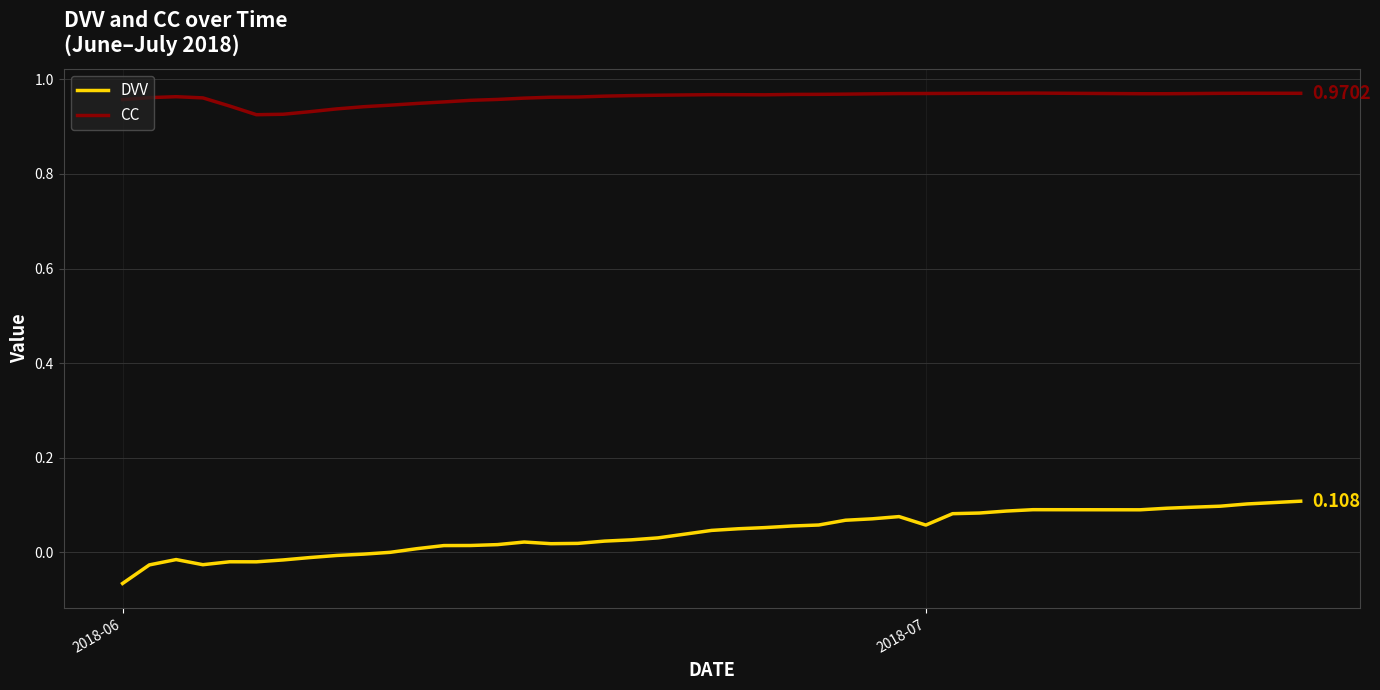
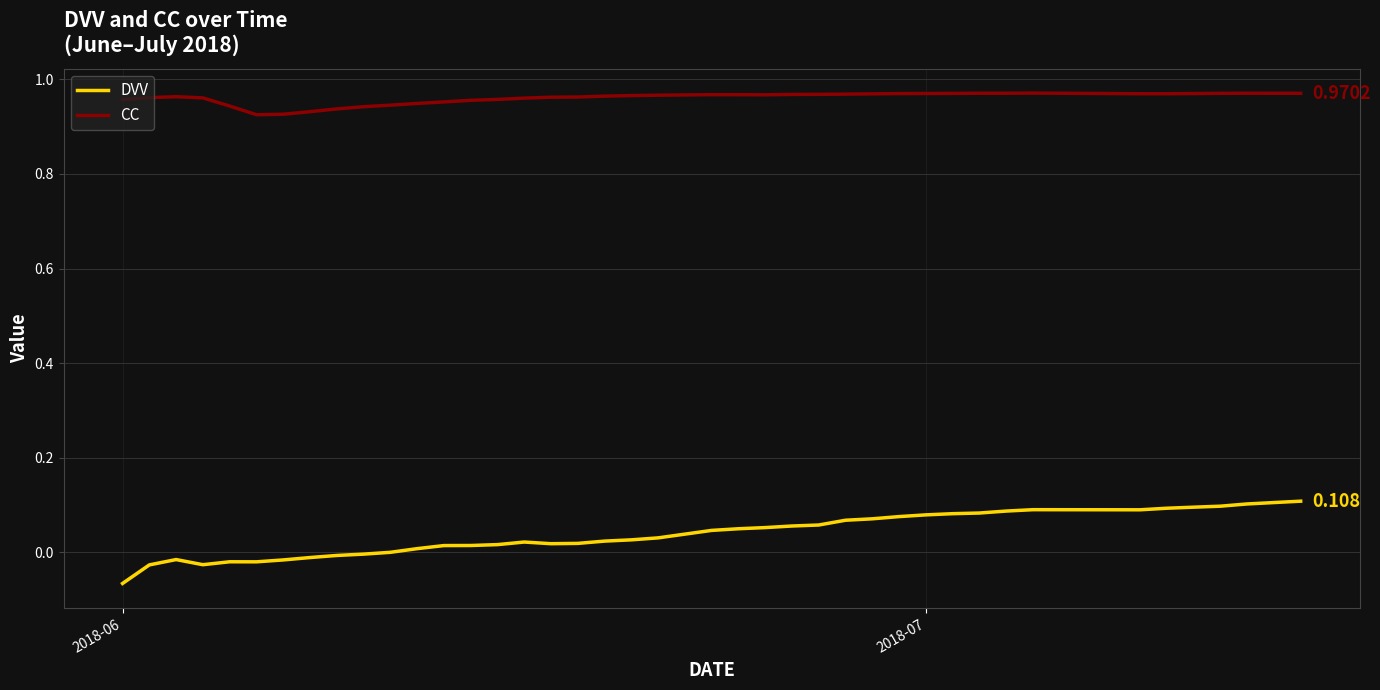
  {
    "DVV": {
      "2018-06": -0.07,
-     "2018-07": 0.06
+     "2018-07": 0.08
    },
    "CC": {
      "2018-07": 0.97
    }
  }
